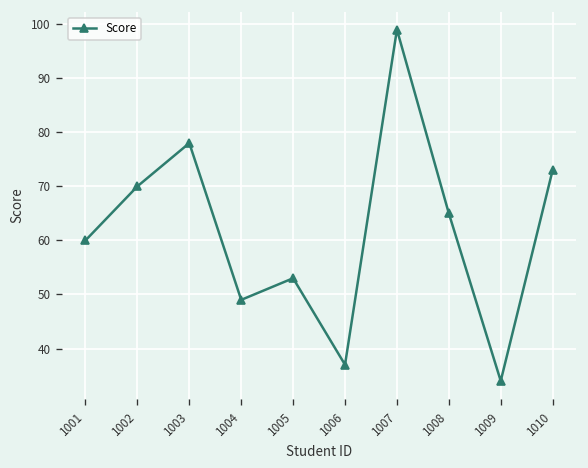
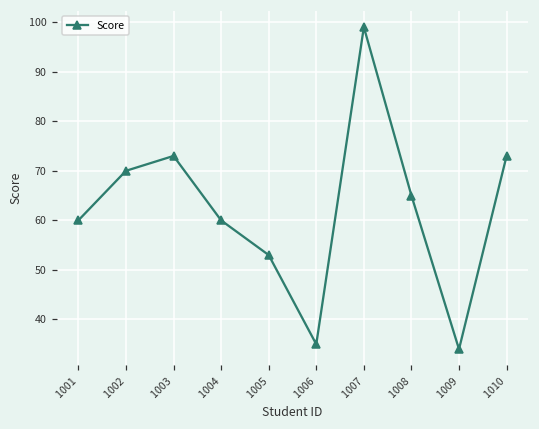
  {
    "1001": 60,
    "1002": 70,
-   "1003": 78,
-   "1004": 49,
+   "1003": 73,
+   "1004": 60,
    "1005": 53,
-   "1006": 37,
+   "1006": 35,
    "1007": 99,
    "1008": 65,
    "1009": 34,
    "1010": 73
  }
